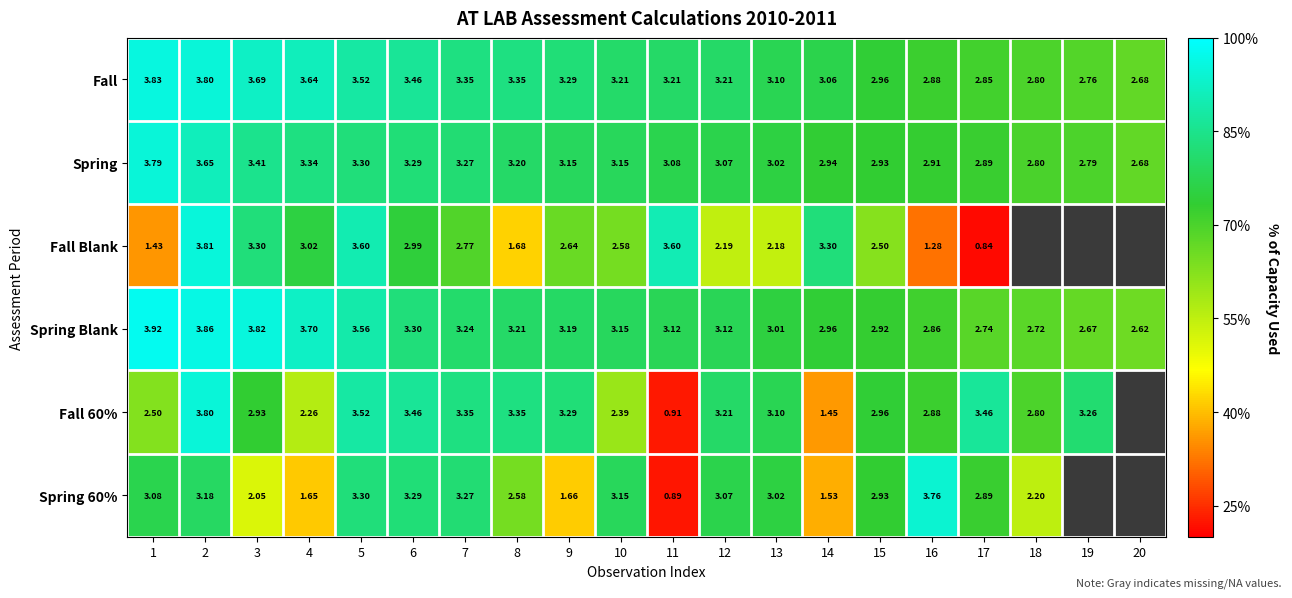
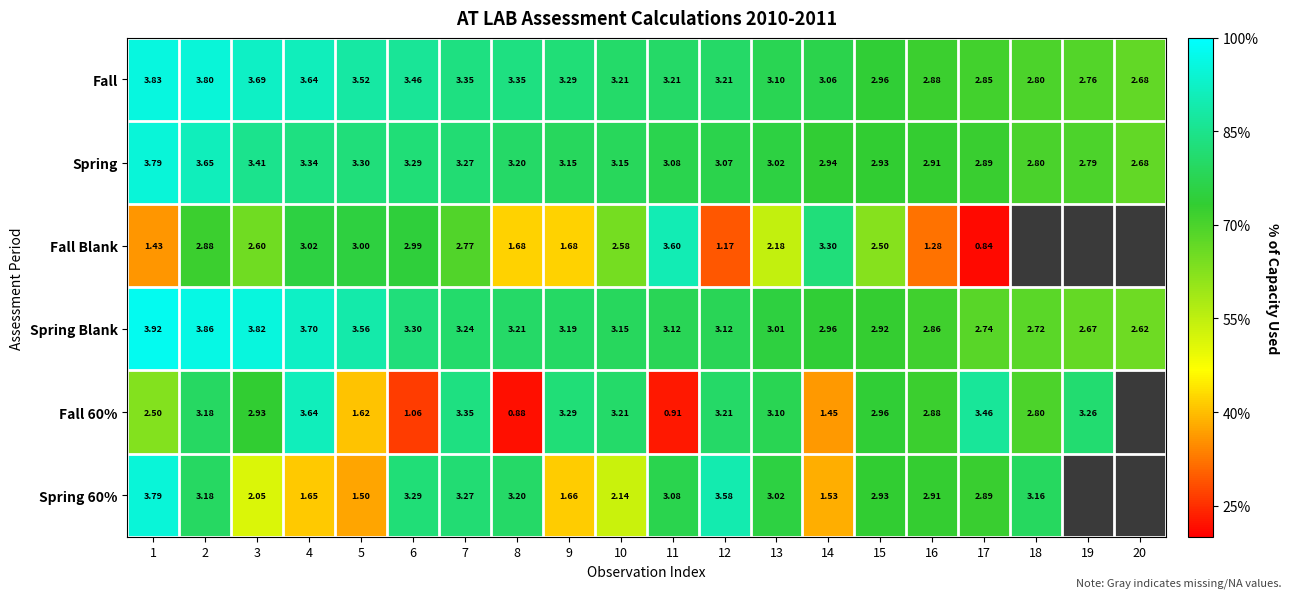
  {
    "Fall": {
      "1": 3.83,
      "2": 3.80,
      "3": 3.69,
      "4": 3.64,
      "5": 3.52,
      "6": 3.46,
      "7": 3.35,
      "8": 3.35,
      "9": 3.29,
      "10": 3.21,
      "11": 3.21,
      "12": 3.21,
      "13": 3.10,
      "14": 3.06,
      "15": 2.96,
      "16": 2.88,
      "17": 2.85,
      "18": 2.80,
      "19": 2.76,
      "20": 2.68
    },
    "Spring": {
      "1": 3.79,
      "2": 3.65,
      "3": 3.41,
      "4": 3.34,
      "5": 3.30,
      "6": 3.29,
      "7": 3.27,
      "8": 3.20,
      "9": 3.15,
      "10": 3.15,
      "11": 3.08,
      "12": 3.07,
      "13": 3.02,
      "14": 2.94,
      "15": 2.93,
      "16": 2.91,
      "17": 2.89,
      "18": 2.80,
      "19": 2.79,
      "20": 2.68
    },
    "Fall Blank": {
      "1": 1.43,
-     "2": 3.81,
-     "3": 3.30,
+     "2": 2.88,
+     "3": 2.60,
      "4": 3.02,
-     "5": 3.60,
+     "5": 3.00,
      "6": 2.99,
      "7": 2.77,
      "8": 1.68,
-     "9": 2.64,
+     "9": 1.68,
      "10": 2.58,
      "11": 3.60,
-     "12": 2.19,
+     "12": 1.17,
      "13": 2.18,
      "14": 3.30,
      "15": 2.50,
      "16": 1.28,
      "17": 0.84
    },
    "Spring Blank": {
      "1": 3.92,
      "2": 3.86,
      "3": 3.82,
      "4": 3.70,
      "5": 3.56,
      "6": 3.30,
      "7": 3.24,
      "8": 3.21,
      "9": 3.19,
      "10": 3.15,
      "11": 3.12,
      "12": 3.12,
      "13": 3.01,
      "14": 2.96,
      "15": 2.92,
      "16": 2.86,
      "17": 2.74,
      "18": 2.72,
      "19": 2.67,
      "20": 2.62
    },
    "Fall 60%": {
      "1": 2.50,
-     "2": 3.80,
+     "2": 3.18,
      "3": 2.93,
-     "4": 2.26,
-     "5": 3.52,
-     "6": 3.46,
+     "4": 3.64,
+     "5": 1.62,
+     "6": 1.06,
      "7": 3.35,
-     "8": 3.35,
+     "8": 0.88,
      "9": 3.29,
-     "10": 2.39,
+     "10": 3.21,
      "11": 0.91,
      "12": 3.21,
      "13": 3.10,
      "14": 1.45,
      "15": 2.96,
      "16": 2.88,
      "17": 3.46,
      "18": 2.80,
      "19": 3.26
    },
    "Spring 60%": {
-     "1": 3.08,
+     "1": 3.79,
      "2": 3.18,
      "3": 2.05,
      "4": 1.65,
-     "5": 3.30,
+     "5": 1.50,
      "6": 3.29,
      "7": 3.27,
-     "8": 2.58,
+     "8": 3.20,
      "9": 1.66,
-     "10": 3.15,
-     "11": 0.89,
-     "12": 3.07,
+     "10": 2.14,
+     "11": 3.08,
+     "12": 3.58,
      "13": 3.02,
      "14": 1.53,
      "15": 2.93,
-     "16": 3.76,
+     "16": 2.91,
      "17": 2.89,
-     "18": 2.20
+     "18": 3.16
    }
  }
